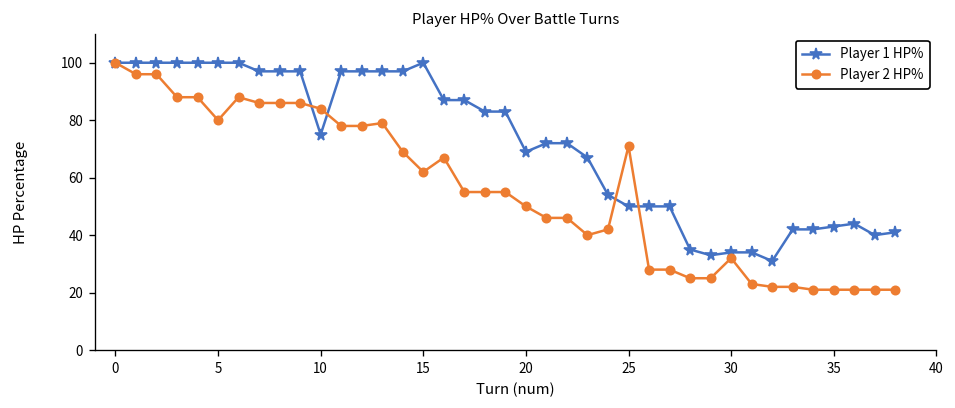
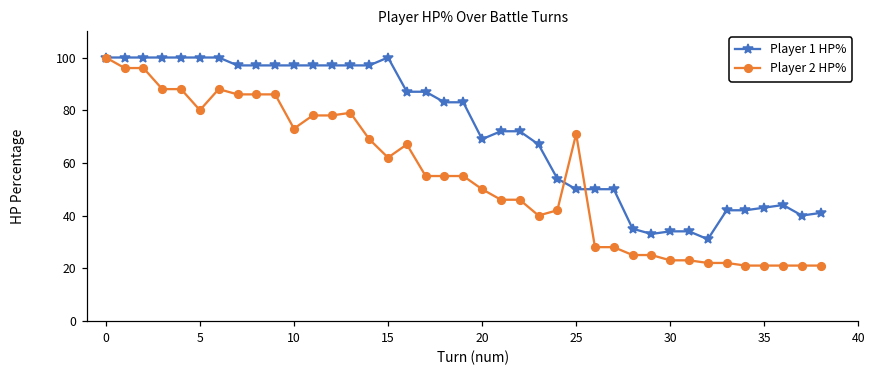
  {
    "Player 1 HP%": {
      "5": 100,
-     "10": 75,
+     "10": 97,
      "15": 100,
      "20": 69,
      "25": 50,
      "30": 34,
      "35": 43
    },
    "Player 2 HP%": {
      "5": 80,
-     "10": 84,
+     "10": 73,
      "15": 62,
      "20": 50,
      "25": 71,
-     "30": 32,
+     "30": 23,
      "35": 21
    }
  }
